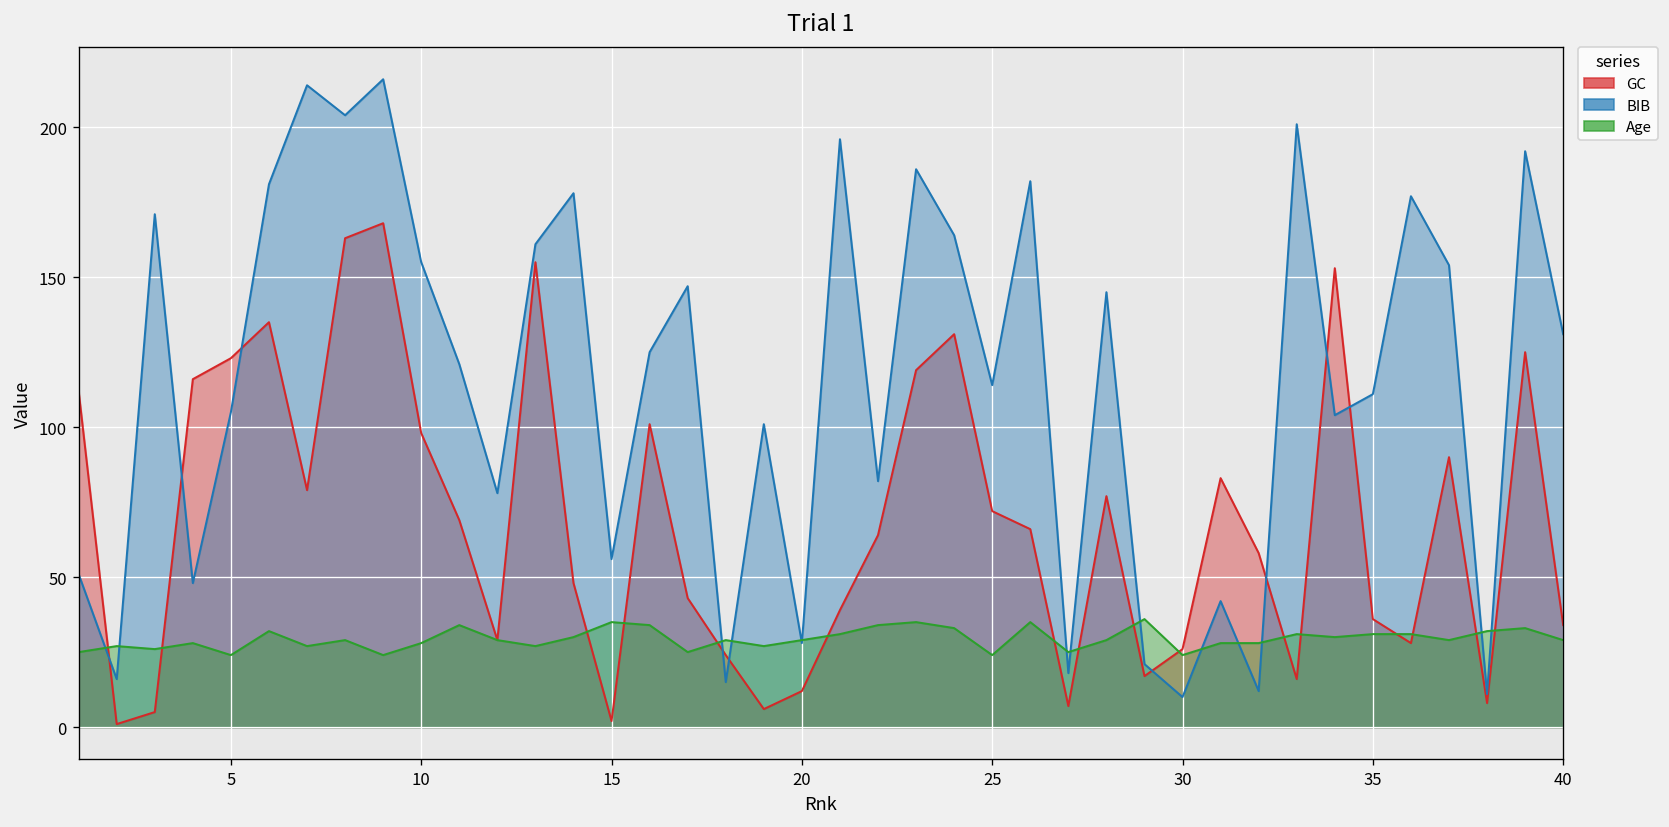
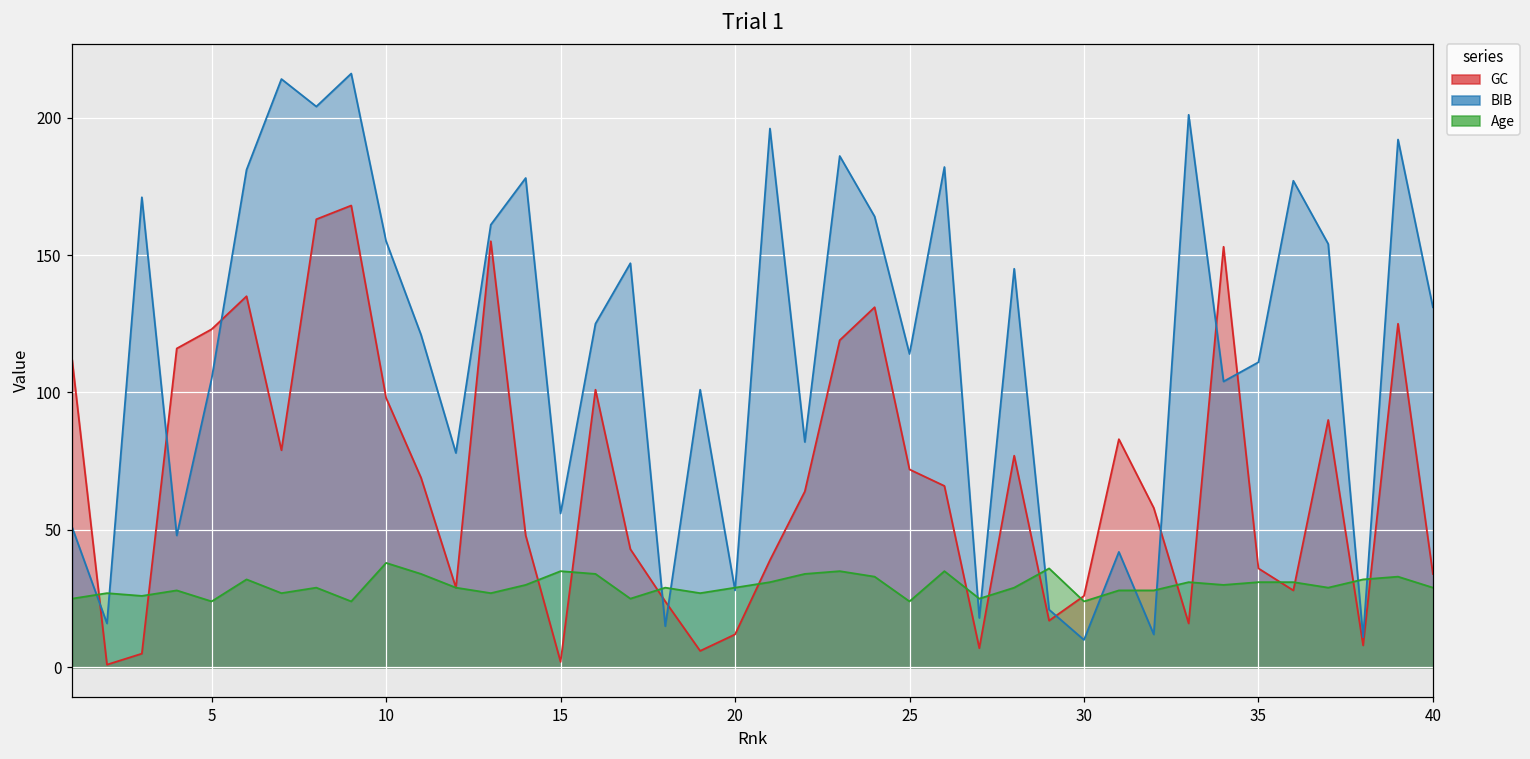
  {
    "GC": {
      "5": 123,
      "10": 98,
      "15": 2,
      "20": 12,
      "25": 72,
      "30": 26,
      "35": 36,
      "40": 34
    },
    "BIB": {
      "5": 105,
      "10": 155,
      "15": 56,
      "25": 114,
      "30": 10,
      "35": 111,
      "40": 131
    },
    "Age": {
      "5": 24,
-     "10": 28,
+     "10": 38,
      "15": 35,
      "25": 24,
      "30": 24,
      "35": 31,
      "40": 29
    }
  }
